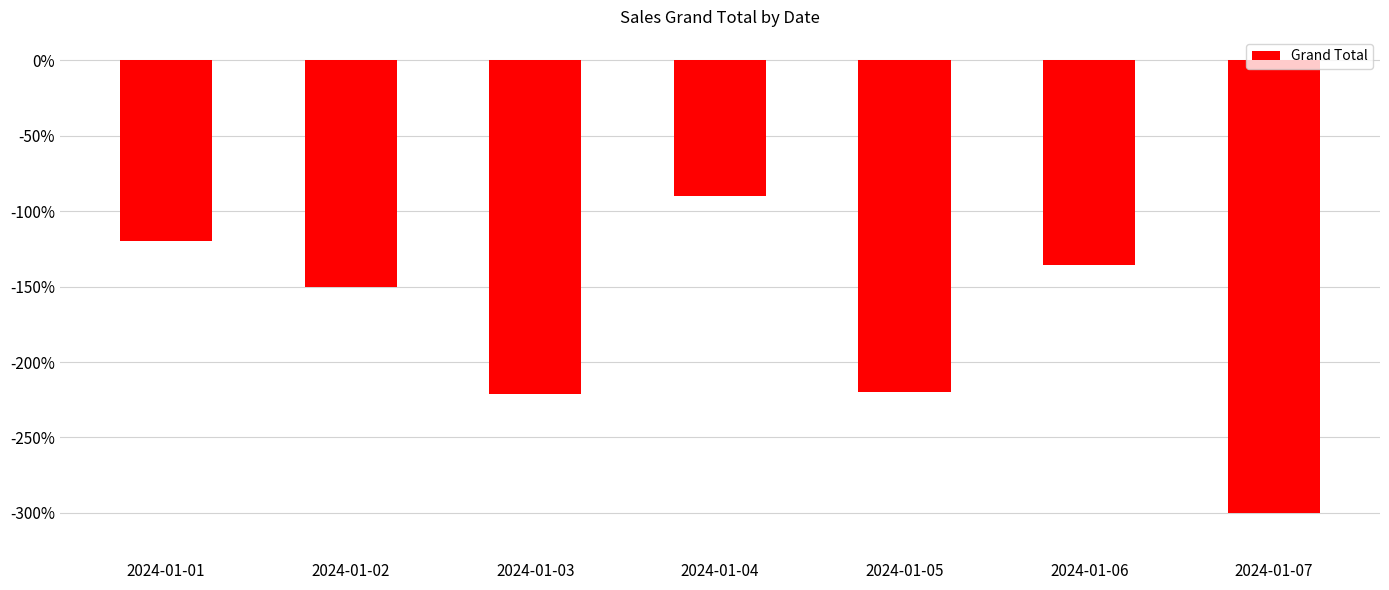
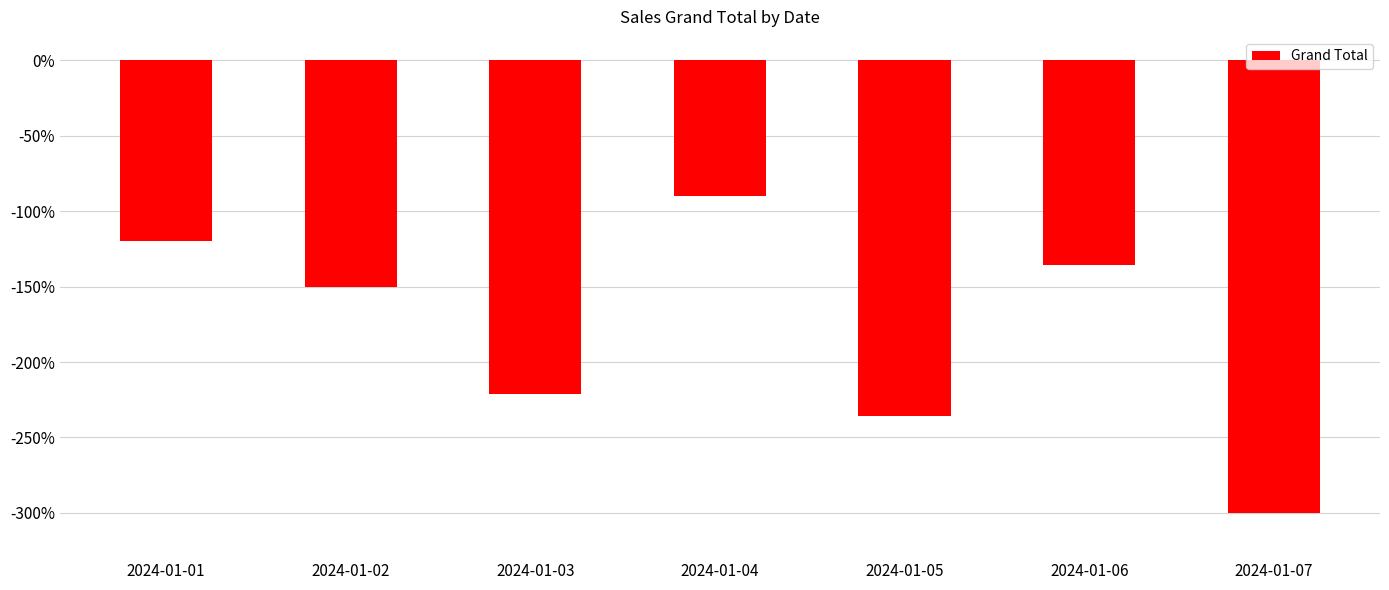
  {
    "2024-01-01": "-120%",
    "2024-01-02": "-150%",
    "2024-01-03": "-221%",
    "2024-01-04": "-90%",
-   "2024-01-05": "-220%",
+   "2024-01-05": "-236%",
    "2024-01-06": "-136%",
    "2024-01-07": "-300%"
  }
